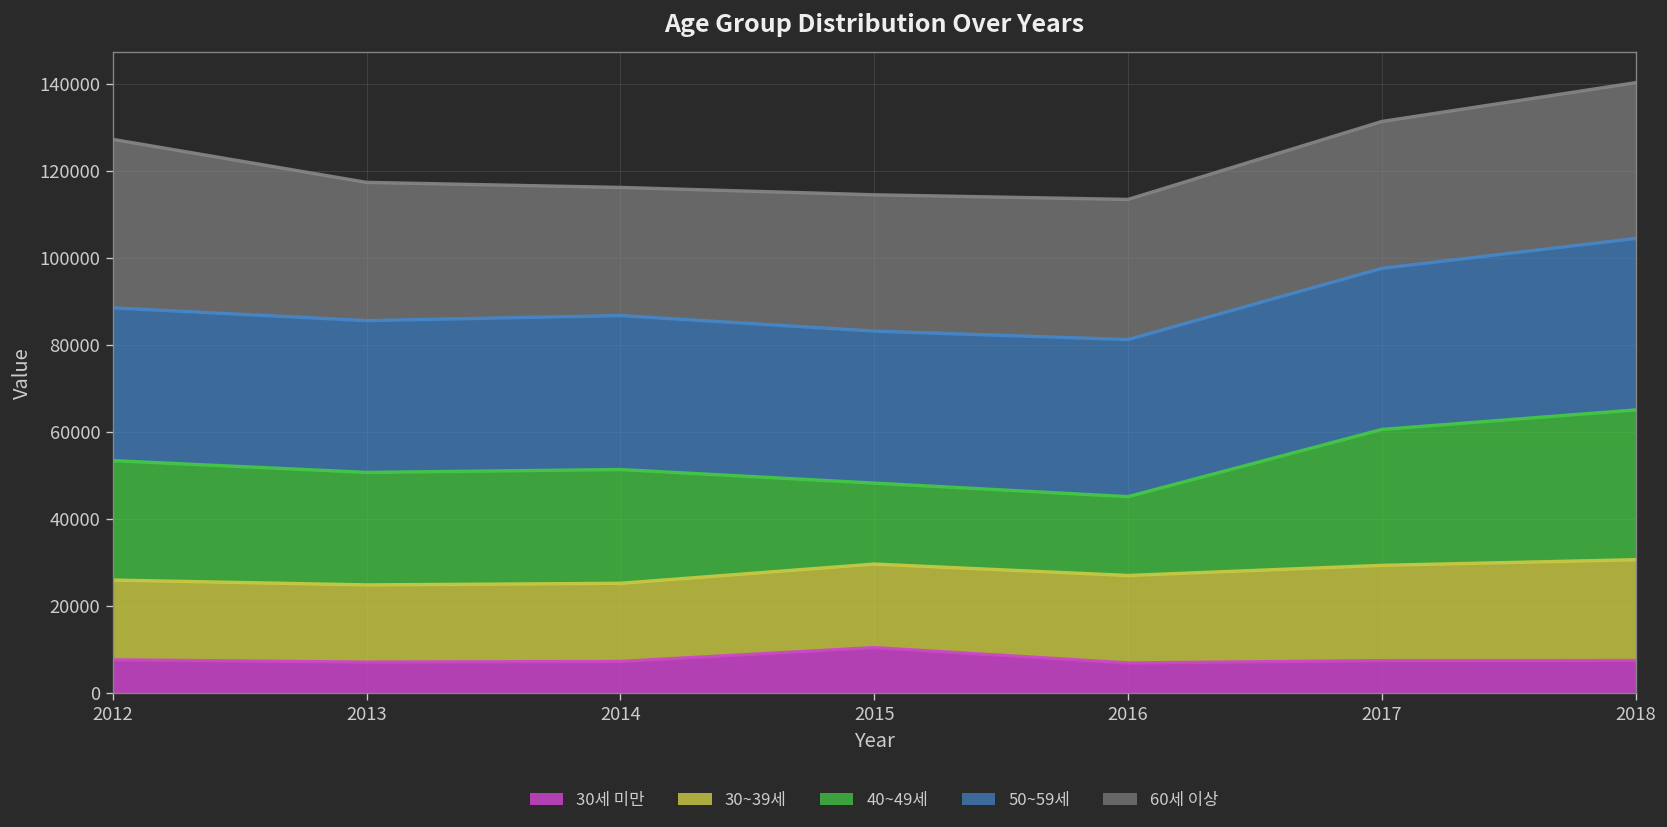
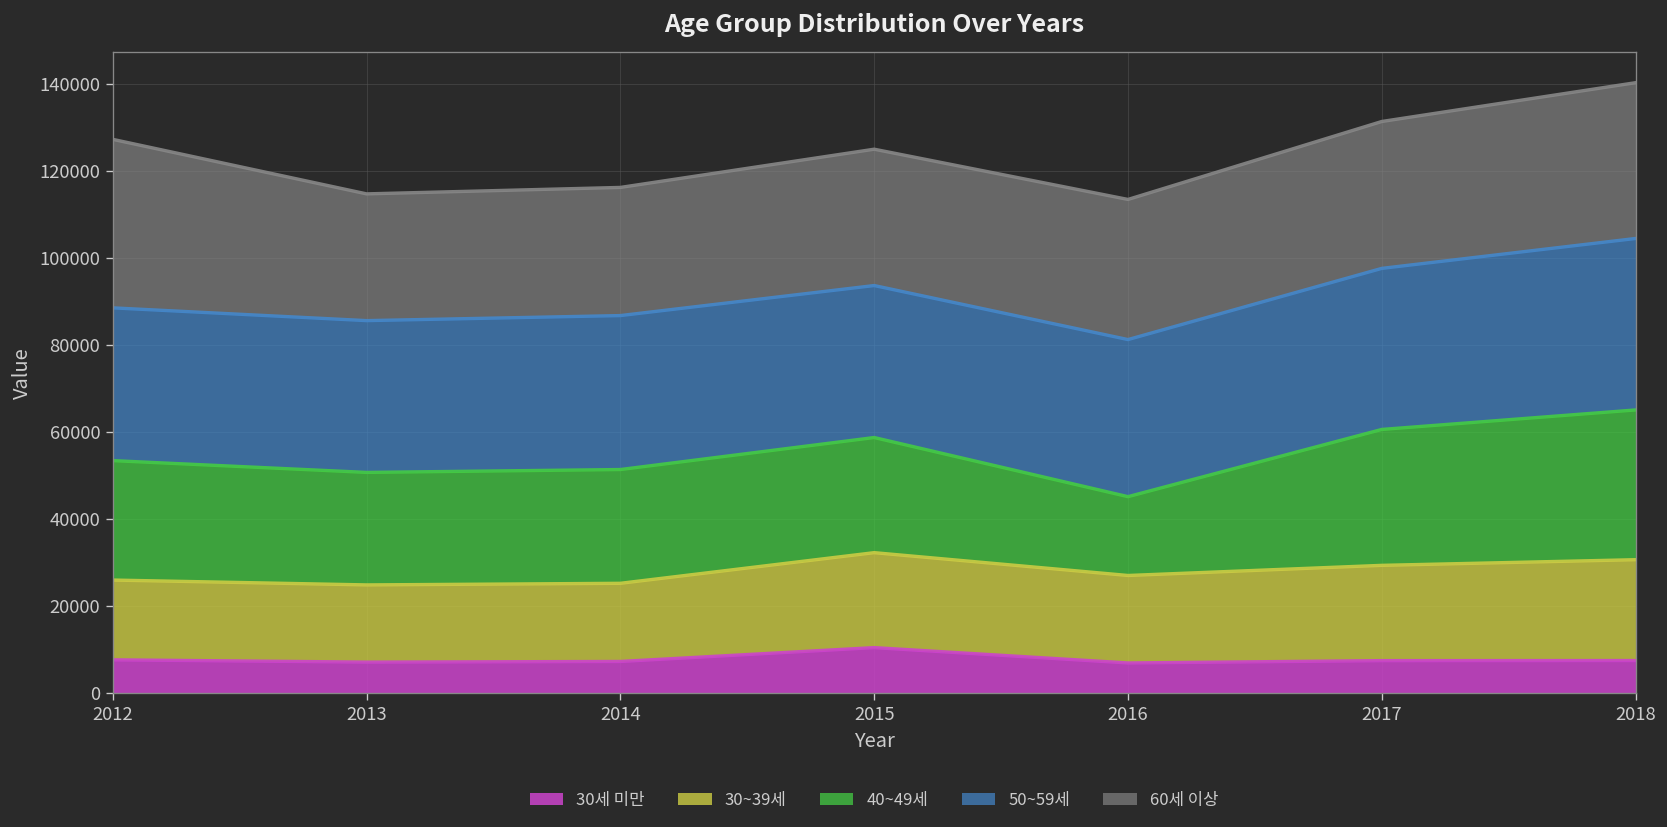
  {
    "30세 미만": {
      "2012": 8000,
      "2013": 7000,
      "2014": 7000,
      "2015": 10000,
      "2016": 7000,
      "2017": 7000,
      "2018": 8000
    },
    "30~39세": {
      "2012": 18000,
      "2013": 18000,
      "2014": 18000,
-     "2015": 19000,
+     "2015": 22000,
      "2016": 20000,
      "2017": 22000,
      "2018": 23000
    },
    "40~49세": {
      "2012": 27000,
      "2013": 26000,
      "2014": 26000,
-     "2015": 19000,
+     "2015": 26000,
      "2016": 18000,
      "2017": 31000,
      "2018": 34000
    },
    "50~59세": {
      "2012": 35000,
      "2013": 35000,
      "2014": 35000,
      "2015": 35000,
      "2016": 36000,
      "2017": 37000,
      "2018": 39000
    },
    "60세 이상": {
      "2012": 39000,
-     "2013": 32000,
+     "2013": 29000,
      "2014": 29000,
      "2015": 31000,
      "2016": 32000,
      "2017": 34000,
      "2018": 36000
    }
  }
